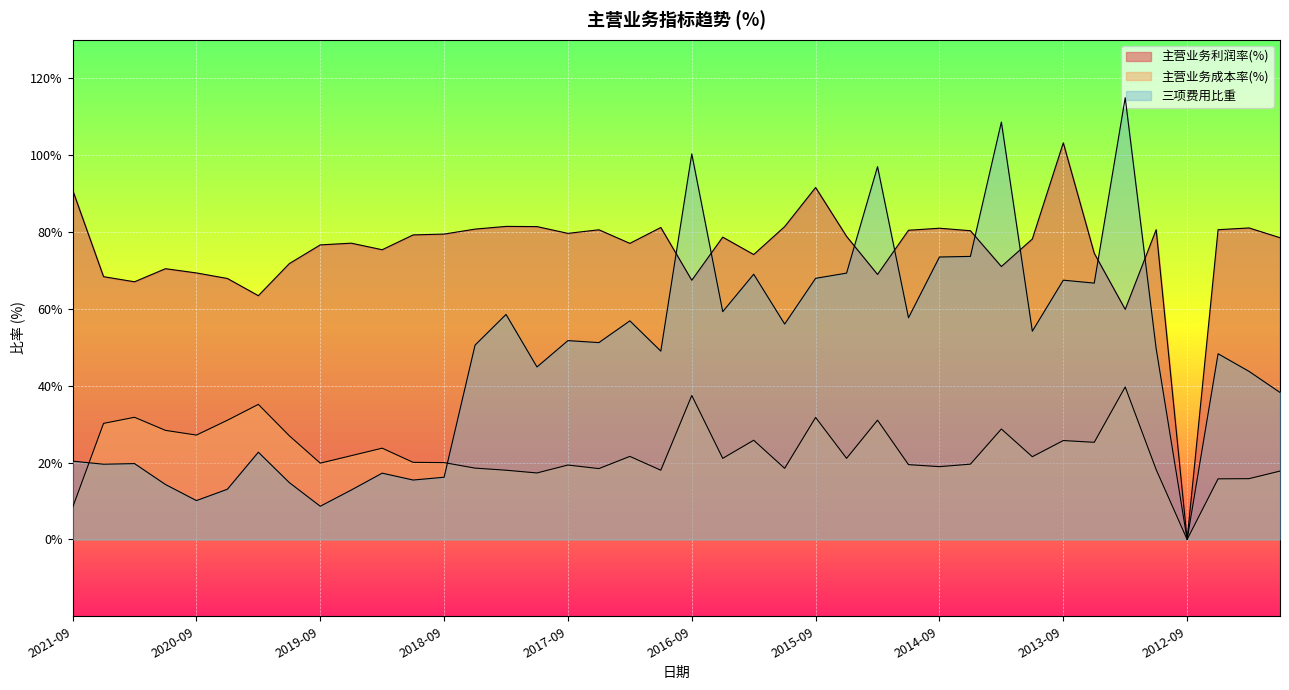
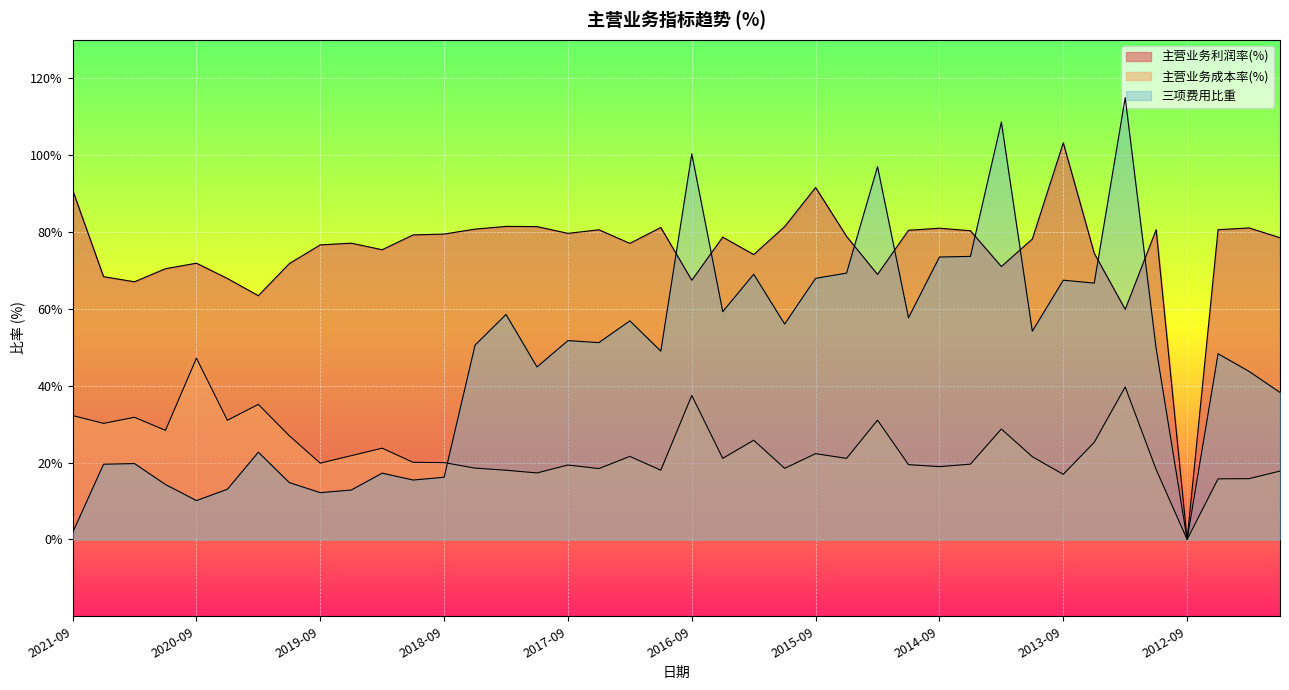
  {
    "主营业务利润率(%)": {
      "2021-09": "91%",
-     "2020-09": "69%",
+     "2020-09": "72%",
      "2019-09": "77%",
      "2018-09": "79%",
      "2017-09": "80%",
      "2016-09": "67%",
      "2015-09": "92%",
      "2014-09": "81%",
      "2013-09": "103%"
    },
    "主营业务成本率(%)": {
-     "2021-09": "8%",
-     "2020-09": "27%",
+     "2021-09": "32%",
+     "2020-09": "47%",
      "2019-09": "20%",
      "2018-09": "20%",
      "2017-09": "19%",
      "2016-09": "37%",
-     "2015-09": "32%",
+     "2015-09": "22%",
      "2014-09": "19%",
-     "2013-09": "26%"
+     "2013-09": "17%"
    },
    "三项费用比重": {
-     "2021-09": "20%",
+     "2021-09": "2%",
      "2020-09": "10%",
-     "2019-09": "9%",
+     "2019-09": "12%",
      "2018-09": "16%",
      "2017-09": "52%",
      "2016-09": "100%",
      "2015-09": "68%",
      "2014-09": "73%",
      "2013-09": "67%"
    }
  }
